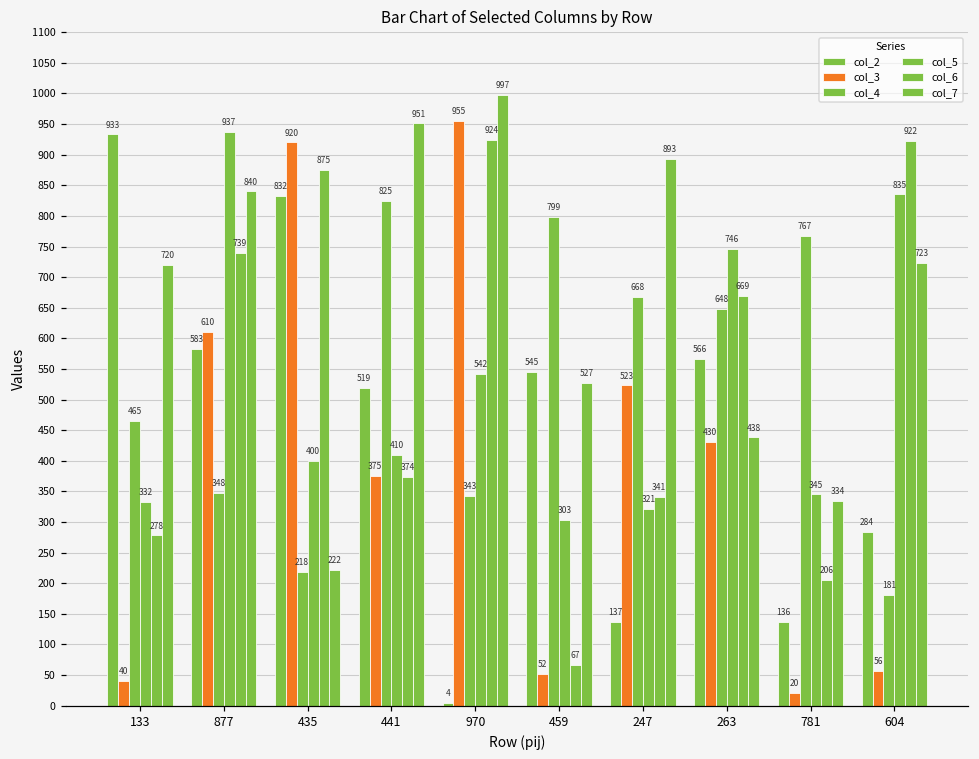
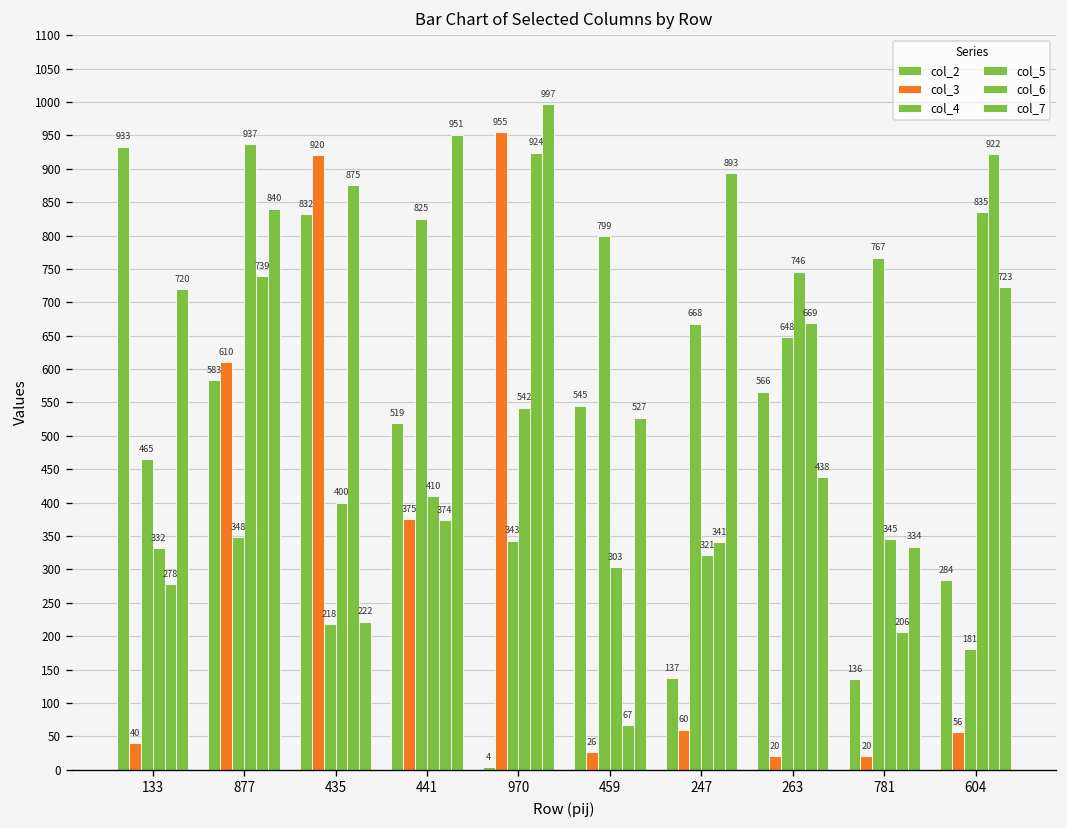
  {
    "col_3": {
      "133": 40,
      "877": 610,
      "435": 920,
      "441": 375,
      "970": 955,
-     "459": 52,
-     "247": 523,
-     "263": 430,
+     "459": 26,
+     "247": 60,
+     "263": 20,
      "781": 20,
      "604": 56
    }
  }
